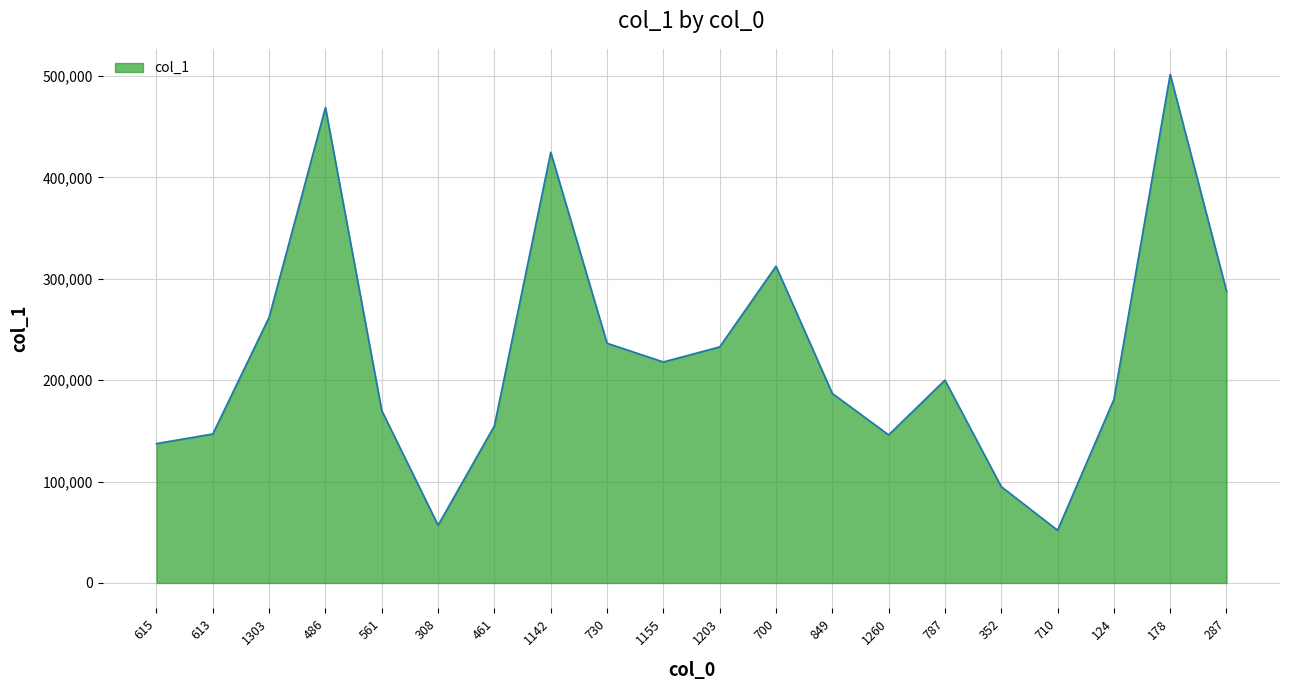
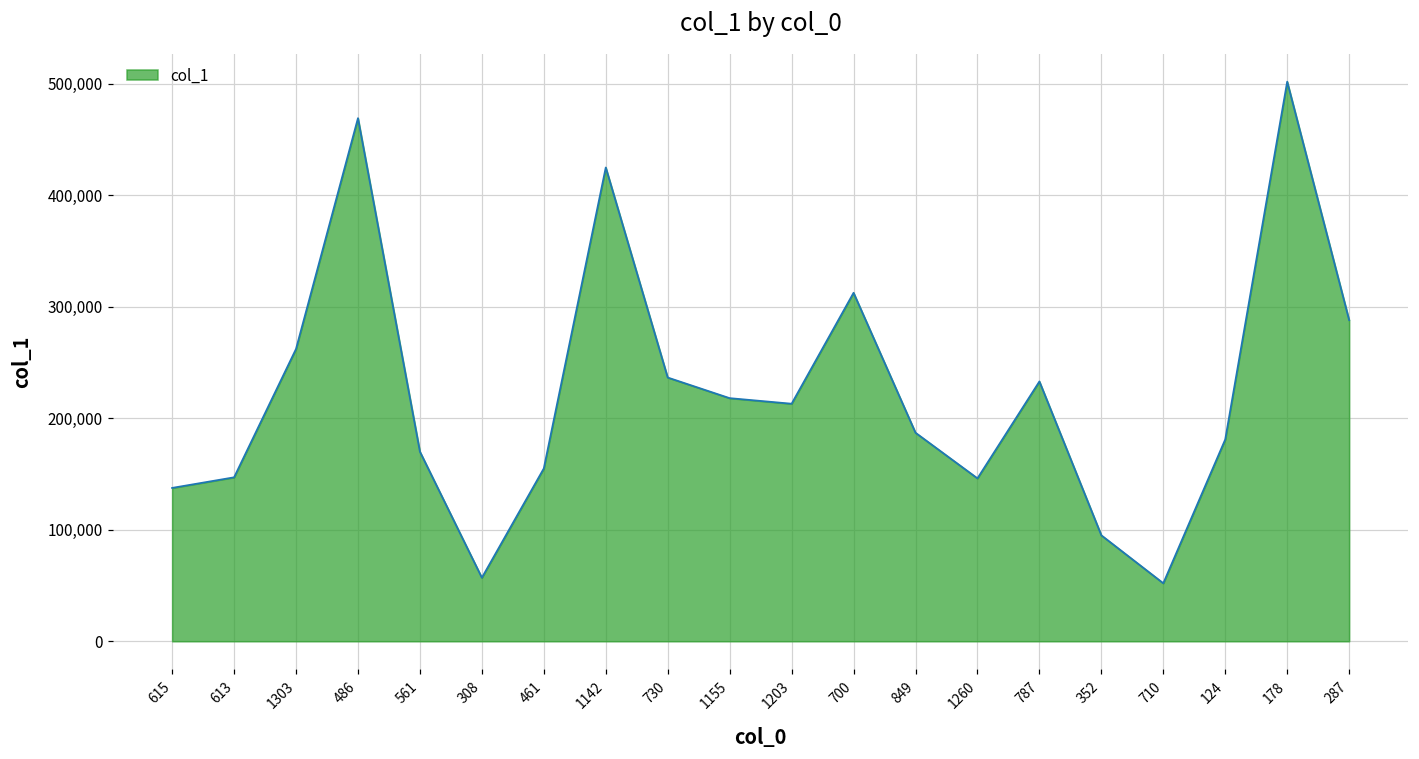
  {
    "615": "138,000",
    "613": "147,000",
    "1303": "262,000",
    "486": "469,000",
    "561": "170,000",
    "308": "57,000",
    "461": "155,000",
    "1142": "425,000",
    "730": "237,000",
    "1155": "218,000",
-   "1203": "233,000",
+   "1203": "213,000",
    "700": "313,000",
    "849": "187,000",
    "1260": "146,000",
-   "787": "200,000",
+   "787": "233,000",
    "352": "95,000",
    "710": "52,000",
    "124": "181,000",
    "178": "502,000",
    "287": "288,000"
  }
